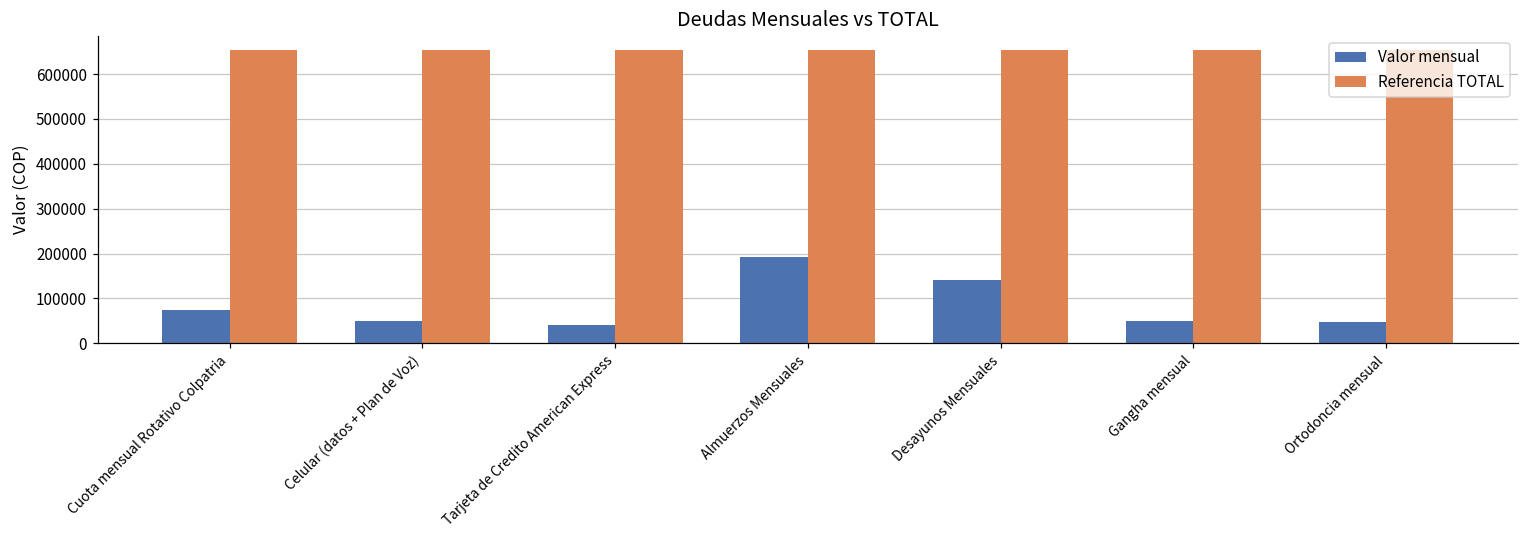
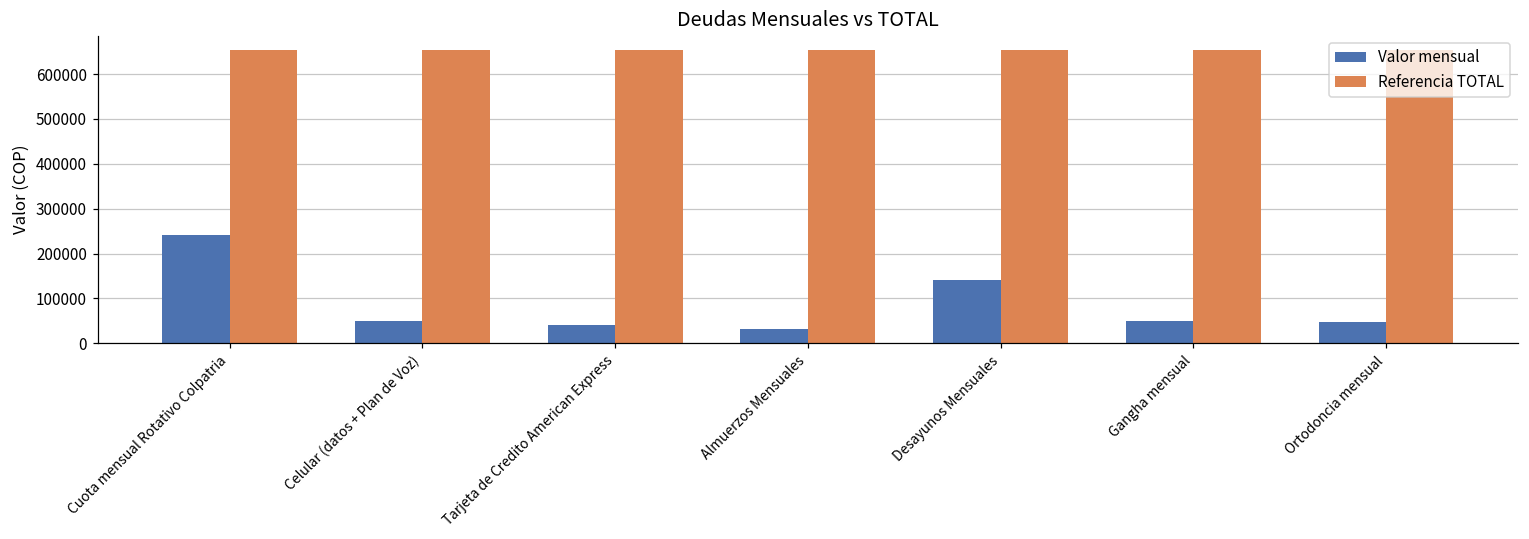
  {
    "Valor mensual": {
-     "Cuota mensual Rotativo Colpatria": 70000,
+     "Cuota mensual Rotativo Colpatria": 240000,
      "Celular (datos + Plan de Voz)": 50000,
      "Tarjeta de Credito American Express": 40000,
-     "Almuerzos Mensuales": 190000,
+     "Almuerzos Mensuales": 30000,
      "Desayunos Mensuales": 140000,
      "Gangha mensual": 50000,
      "Ortodoncia mensual": 50000
    },
    "Referencia TOTAL": {
      "Cuota mensual Rotativo Colpatria": 650000,
      "Celular (datos + Plan de Voz)": 650000,
      "Tarjeta de Credito American Express": 650000,
      "Almuerzos Mensuales": 650000,
      "Desayunos Mensuales": 650000,
      "Gangha mensual": 650000
    }
  }
